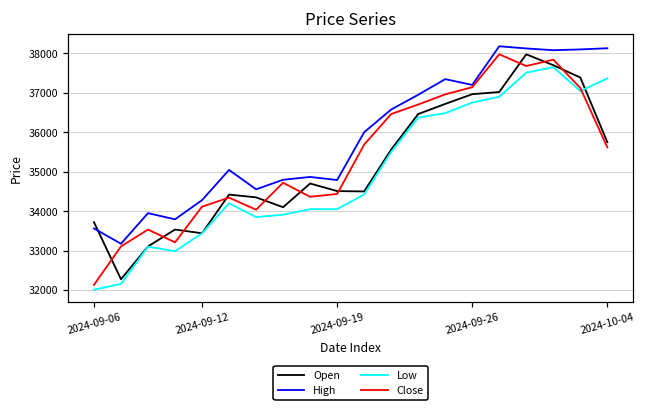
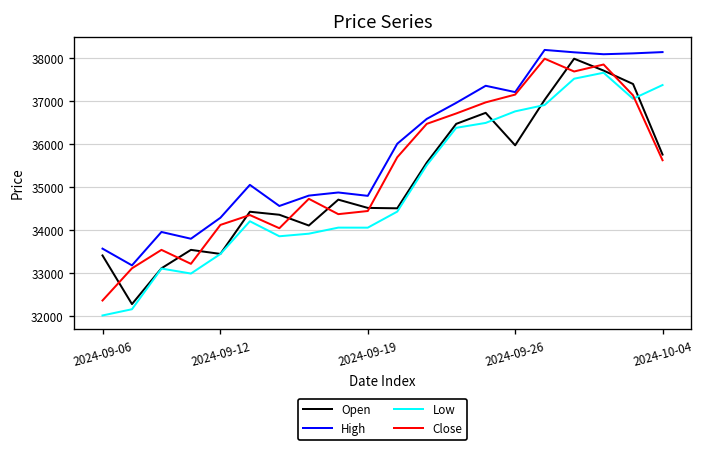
  {
    "Open": {
-     "2024-09-06": 33700,
+     "2024-09-06": 33400,
      "2024-09-19": 34500,
-     "2024-09-26": 37000,
+     "2024-09-26": 36000,
      "2024-10-04": 35700
    },
    "High": {
      "2024-09-06": 33600,
      "2024-09-12": 34300,
      "2024-09-19": 34800,
      "2024-10-04": 38100
    },
    "Low": {
      "2024-09-06": 32000,
      "2024-09-19": 34100,
      "2024-09-26": 36800,
      "2024-10-04": 37400
    },
    "Close": {
-     "2024-09-06": 32100,
+     "2024-09-06": 32400,
      "2024-09-12": 34100,
      "2024-09-19": 34400,
      "2024-10-04": 35600
    }
  }
